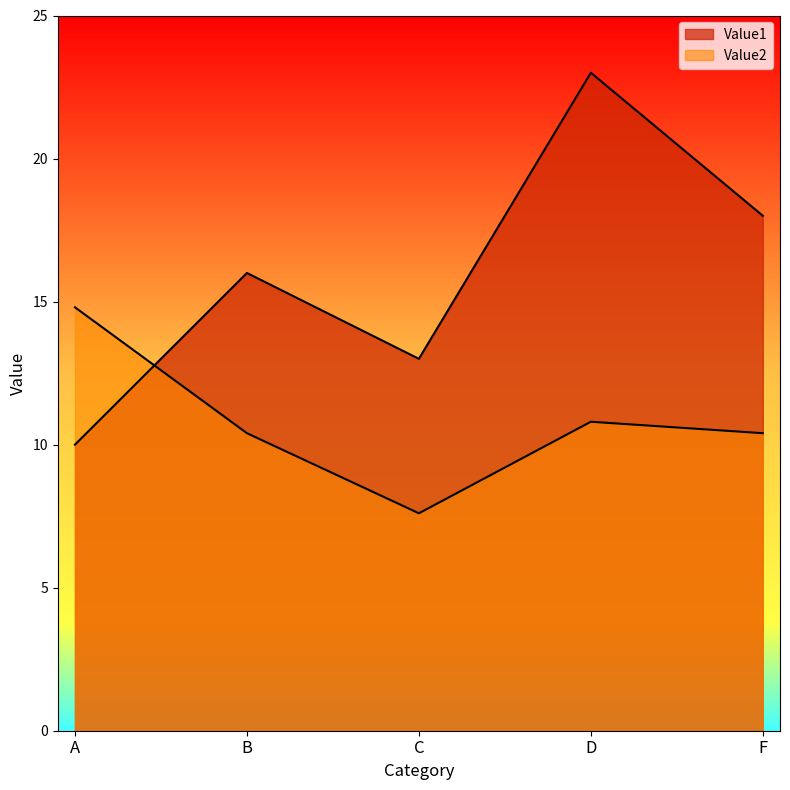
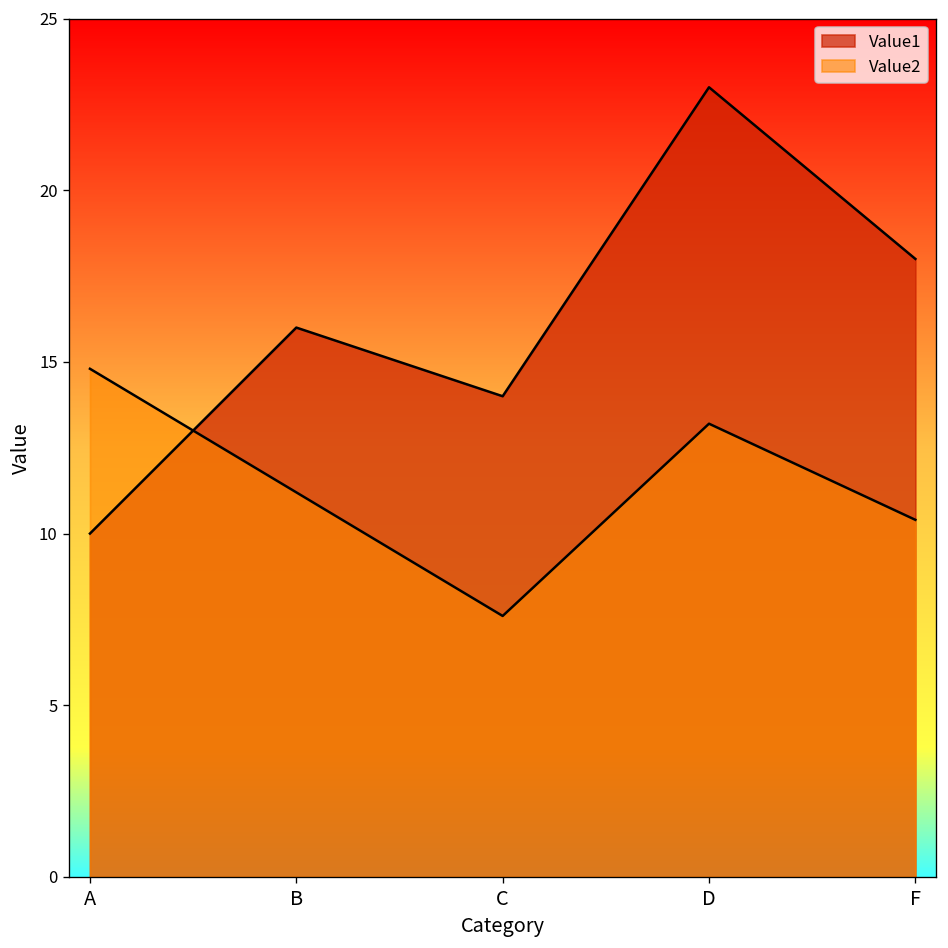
  {
    "Value1": {
      "A": 10,
      "B": 16,
-     "C": 13,
+     "C": 14,
      "D": 23,
      "F": 18
    },
    "Value2": {
      "A": 14.8,
-     "B": 10.4,
+     "B": 11.2,
      "C": 7.6,
-     "D": 10.8,
+     "D": 13.2,
      "F": 10.4
    }
  }
